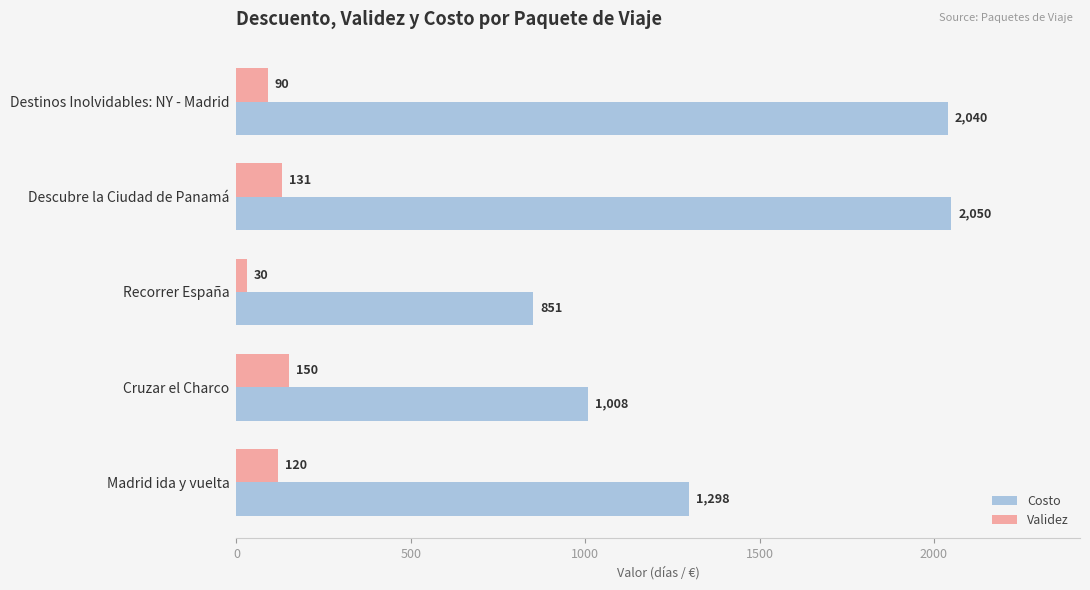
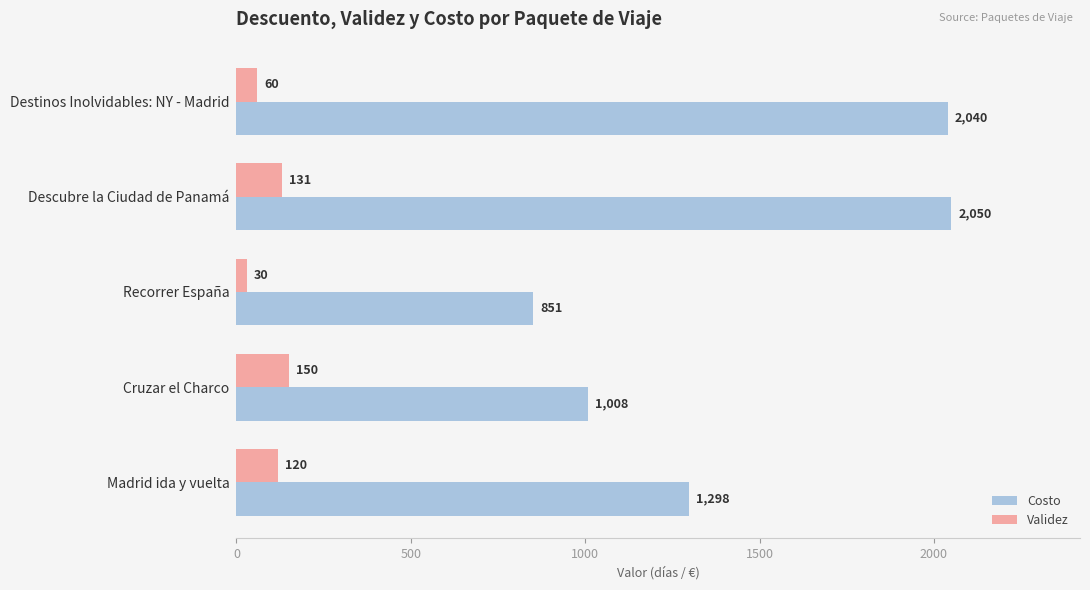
  {
    "Costo": {
      "Destinos Inolvidables: NY - Madrid": "2,040",
      "Descubre la Ciudad de Panamá": "2,050",
      "Recorrer España": "851",
      "Cruzar el Charco": "1,008",
      "Madrid ida y vuelta": "1,298"
    },
    "Validez": {
-     "Destinos Inolvidables: NY - Madrid": "90",
+     "Destinos Inolvidables: NY - Madrid": "60",
      "Descubre la Ciudad de Panamá": "131",
      "Recorrer España": "30",
      "Cruzar el Charco": "150",
      "Madrid ida y vuelta": "120"
    }
  }
